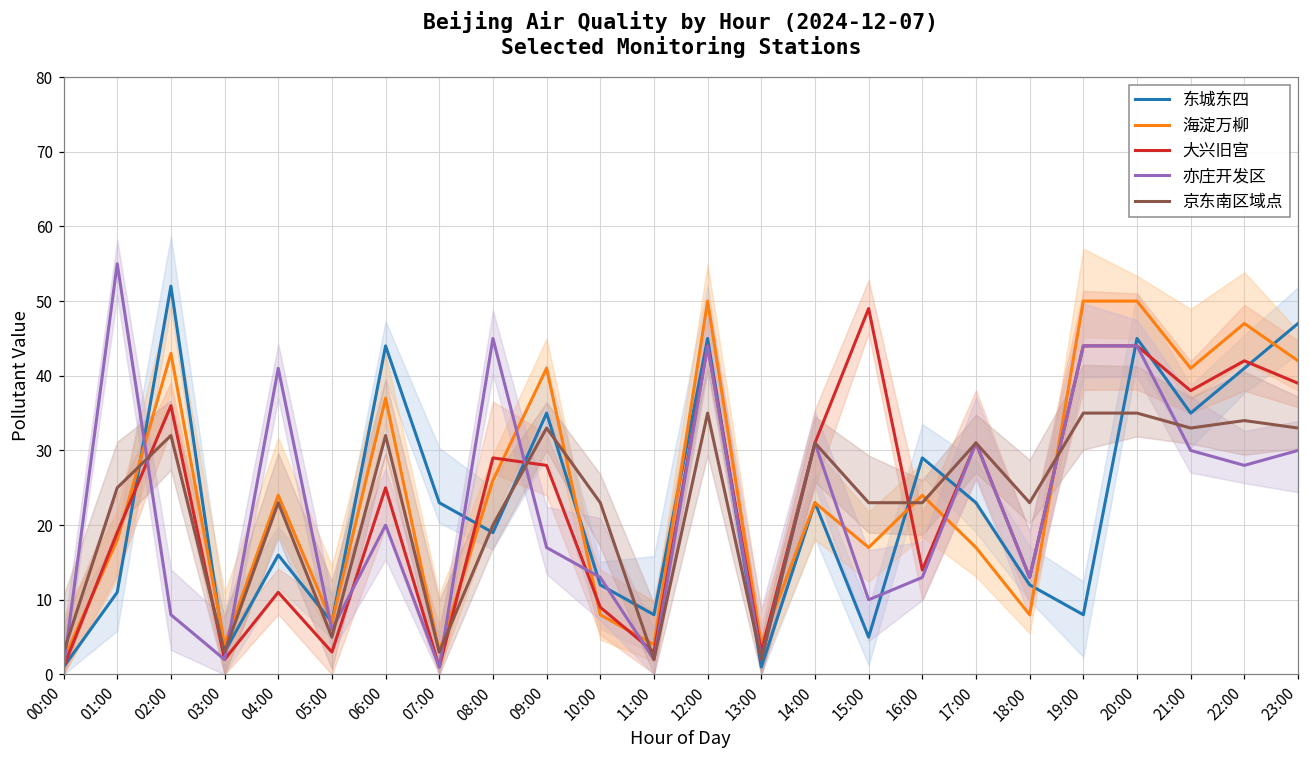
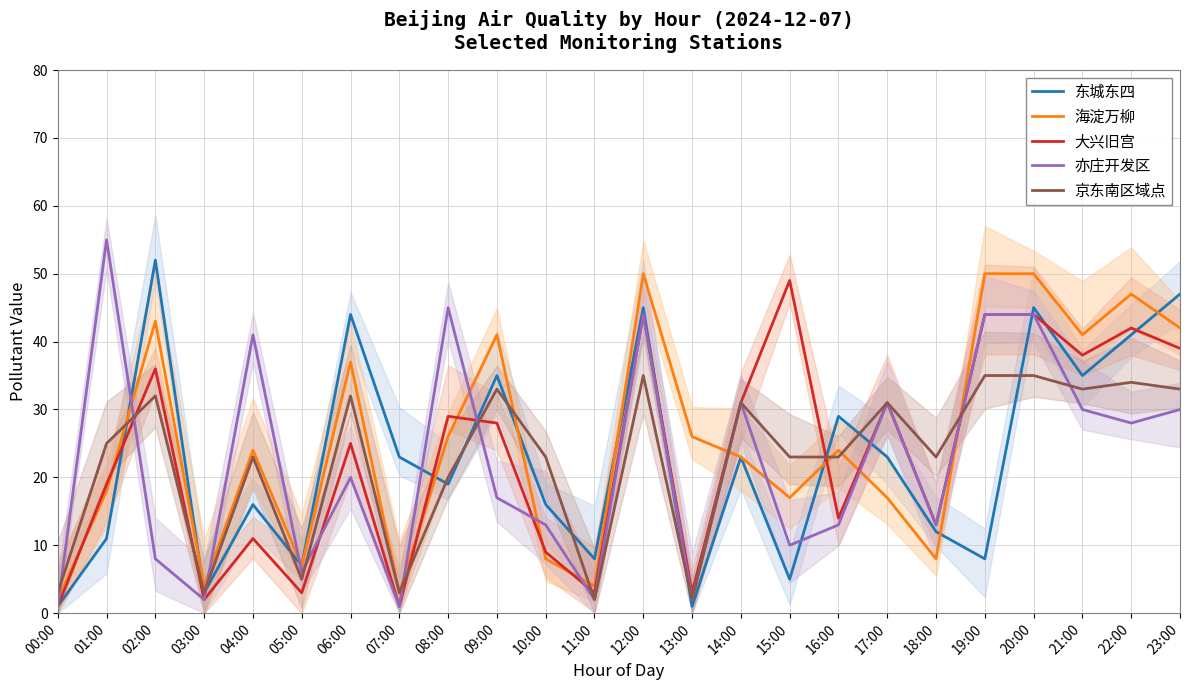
  {
    "东城东四": {
      "01:00": 11,
      "02:00": 52,
      "04:00": 16,
      "06:00": 44,
      "07:00": 23,
      "08:00": 19,
      "09:00": 35,
-     "10:00": 12,
+     "10:00": 16,
      "11:00": 8,
      "12:00": 45,
      "13:00": 1,
      "15:00": 5,
      "16:00": 29,
      "19:00": 8,
      "20:00": 45,
      "21:00": 35,
      "22:00": 41,
      "23:00": 47
    },
    "海淀万柳": {
      "00:00": 2,
      "01:00": 18,
      "02:00": 43,
      "03:00": 4,
      "04:00": 24,
      "06:00": 37,
      "09:00": 41,
      "10:00": 8,
      "11:00": 4,
-     "13:00": 4,
+     "13:00": 26,
      "16:00": 24,
      "17:00": 17,
      "18:00": 8,
      "20:00": 50,
      "21:00": 41,
      "22:00": 47,
      "23:00": 42
    },
    "大兴旧宫": {
      "02:00": 36,
      "04:00": 11,
      "05:00": 3,
      "06:00": 25,
      "08:00": 29,
      "09:00": 28,
      "10:00": 9,
      "11:00": 3,
      "13:00": 3,
      "15:00": 49,
      "16:00": 14,
      "21:00": 38,
      "22:00": 42,
      "23:00": 39
    },
    "亦庄开发区": {
      "01:00": 55,
      "02:00": 8,
      "04:00": 41,
      "05:00": 6,
      "06:00": 20,
      "08:00": 45,
      "09:00": 17,
      "10:00": 13,
      "15:00": 10,
      "16:00": 13,
      "21:00": 30,
      "22:00": 28,
      "23:00": 30
    },
    "京东南区域点": {
      "00:00": 3,
      "01:00": 25,
      "02:00": 32,
      "04:00": 23,
      "05:00": 5,
      "06:00": 32,
      "08:00": 20,
      "09:00": 33,
      "10:00": 23,
      "12:00": 35,
      "15:00": 23,
      "16:00": 23,
      "18:00": 23,
      "19:00": 35,
      "20:00": 35,
      "21:00": 33,
      "22:00": 34,
      "23:00": 33
    }
  }
